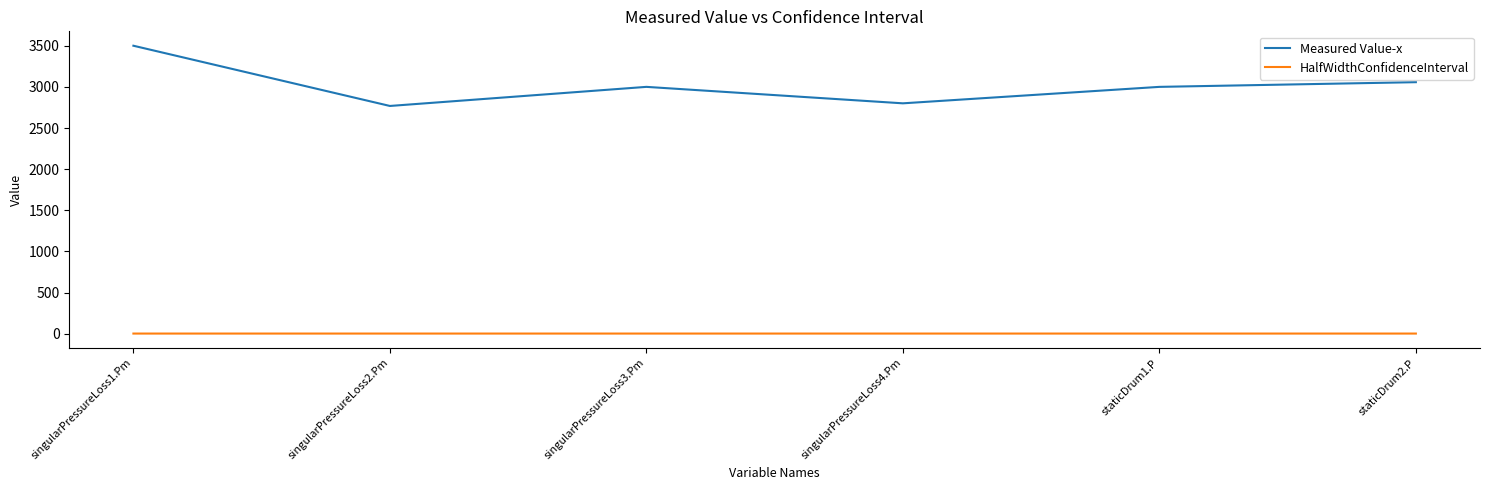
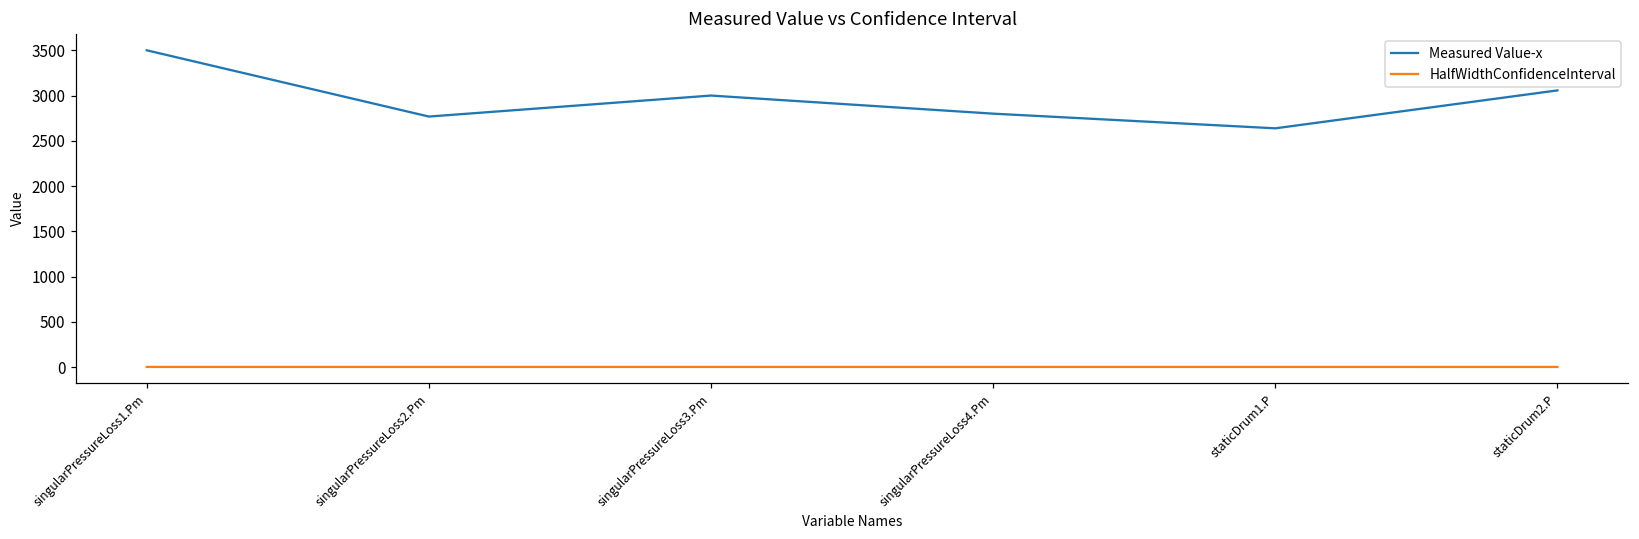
  {
    "Measured Value-x": {
      "singularPressureLoss1.Pm": 3500,
      "singularPressureLoss2.Pm": 2800,
      "singularPressureLoss3.Pm": 3000,
      "singularPressureLoss4.Pm": 2800,
-     "staticDrum1.P": 3000,
+     "staticDrum1.P": 2600,
      "staticDrum2.P": 3100
    },
    "HalfWidthConfidenceInterval": {
      "singularPressureLoss1.Pm": 0,
      "singularPressureLoss2.Pm": 0,
      "singularPressureLoss3.Pm": 0,
      "singularPressureLoss4.Pm": 0,
      "staticDrum1.P": 0,
      "staticDrum2.P": 0
    }
  }
